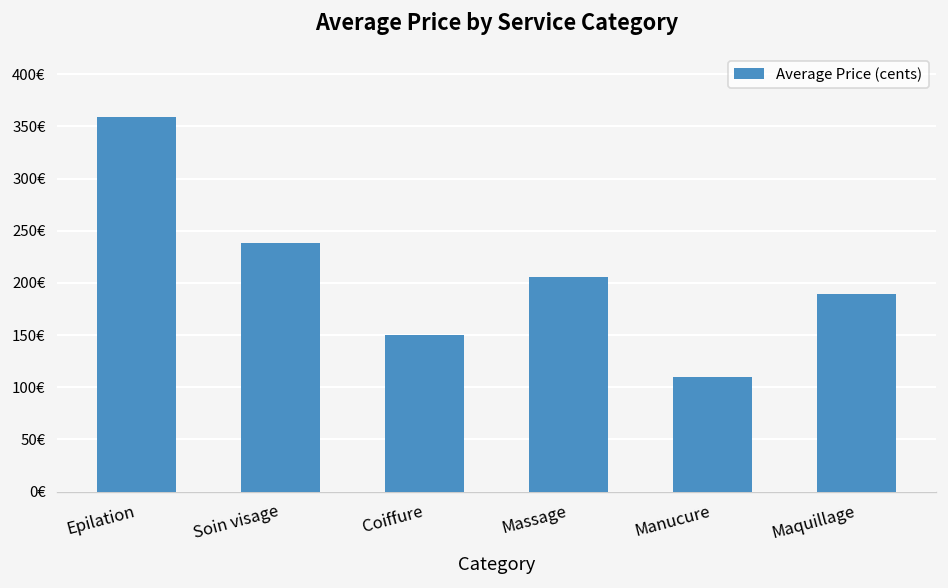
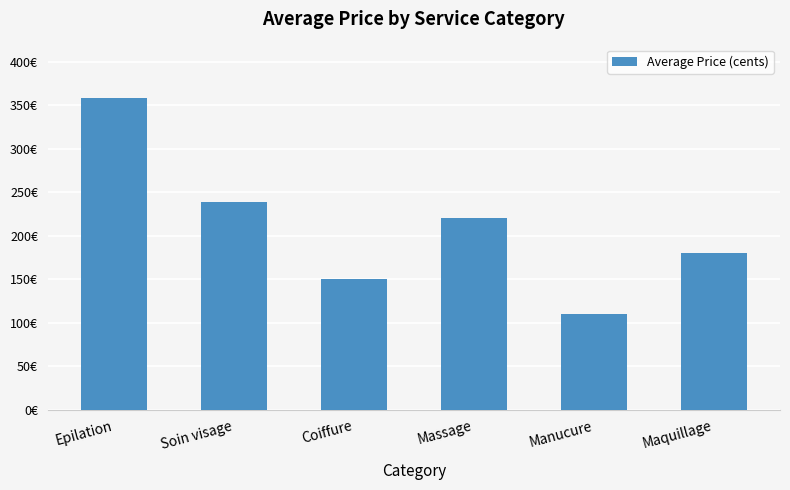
  {
    "Epilation": "360€",
    "Soin visage": "240€",
    "Coiffure": "150€",
-   "Massage": "210€",
+   "Massage": "220€",
    "Manucure": "110€",
-   "Maquillage": "190€"
+   "Maquillage": "180€"
  }
